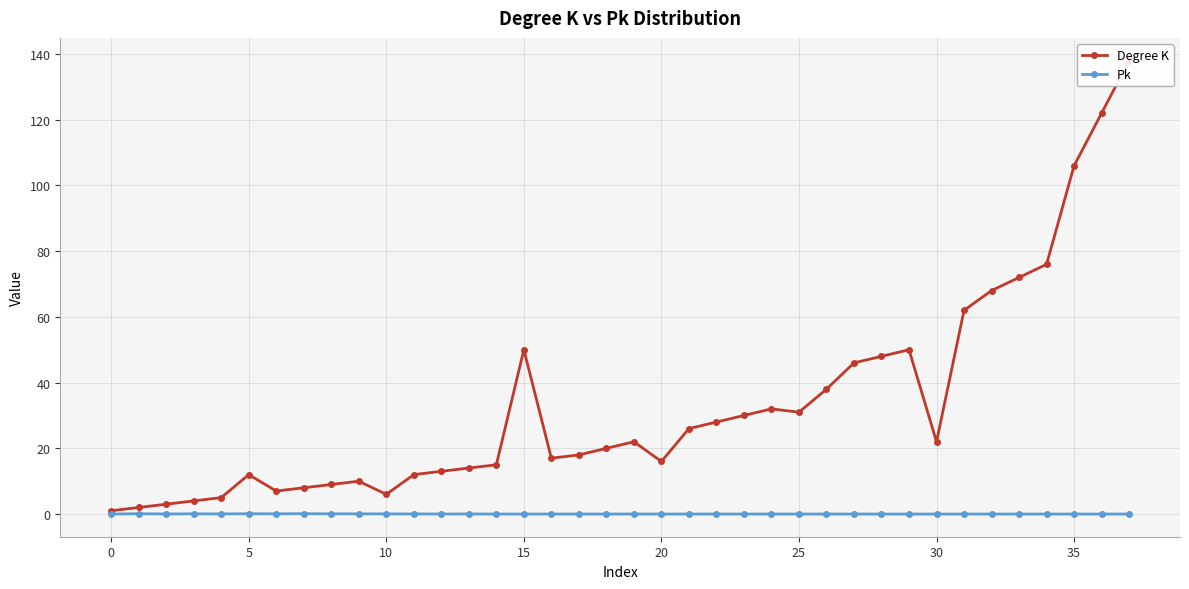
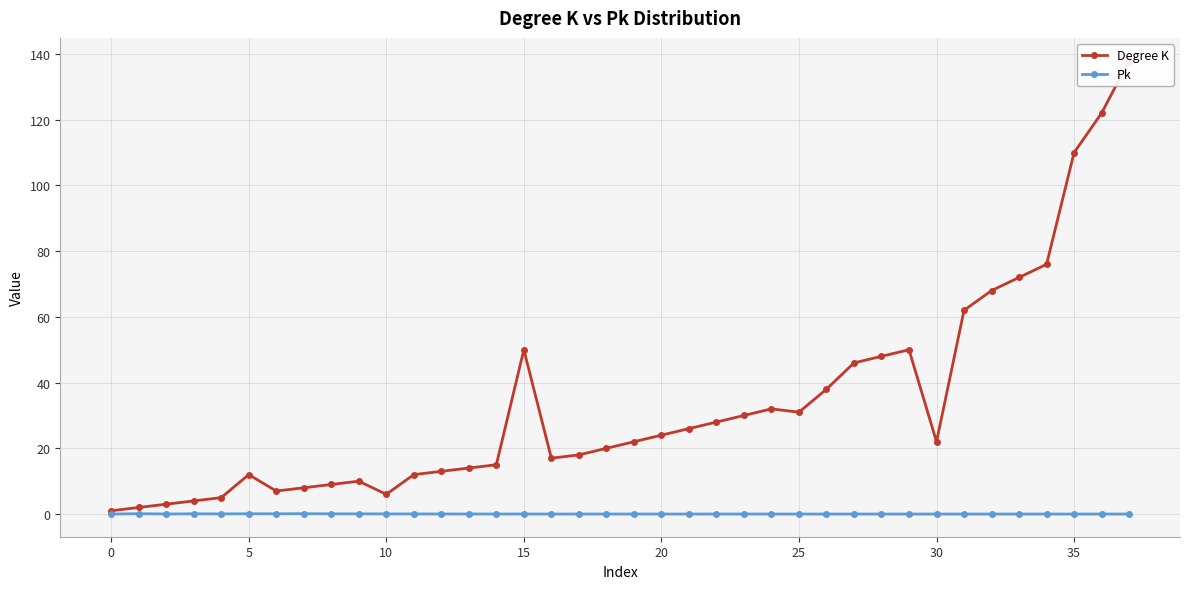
  {
    "Degree K": {
      "0": 1,
      "5": 12,
      "10": 6,
      "15": 50,
-     "20": 16,
+     "20": 24,
      "25": 31,
      "30": 22,
-     "35": 106
+     "35": 110
    },
    "Pk": {
      "0": 0,
      "5": 0,
      "10": 0,
      "15": 0,
      "20": 0,
      "25": 0,
      "30": 0,
      "35": 0
    }
  }
